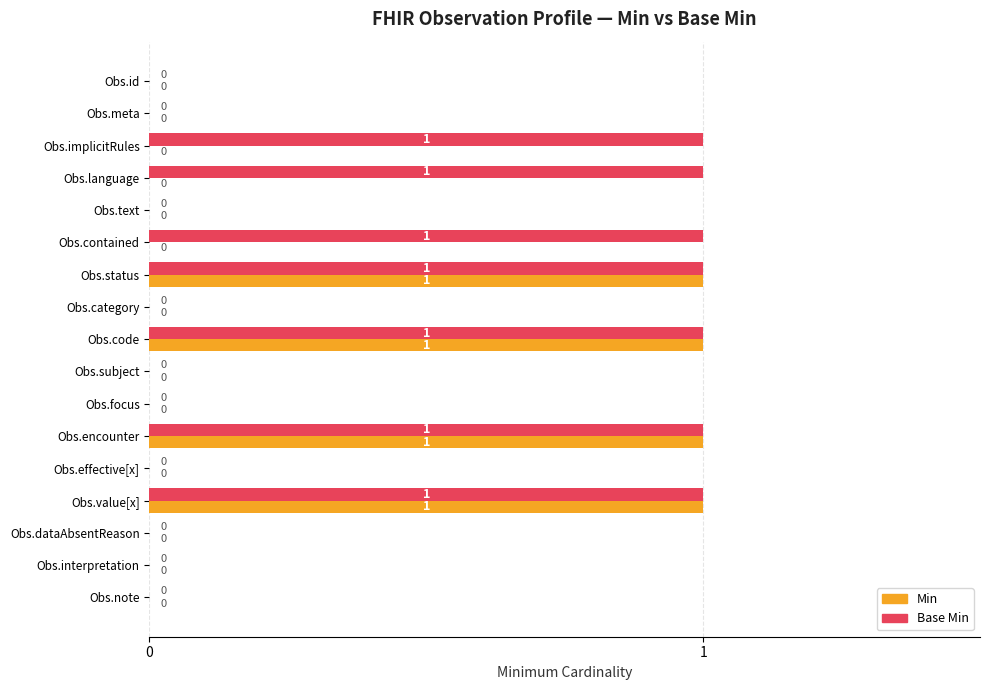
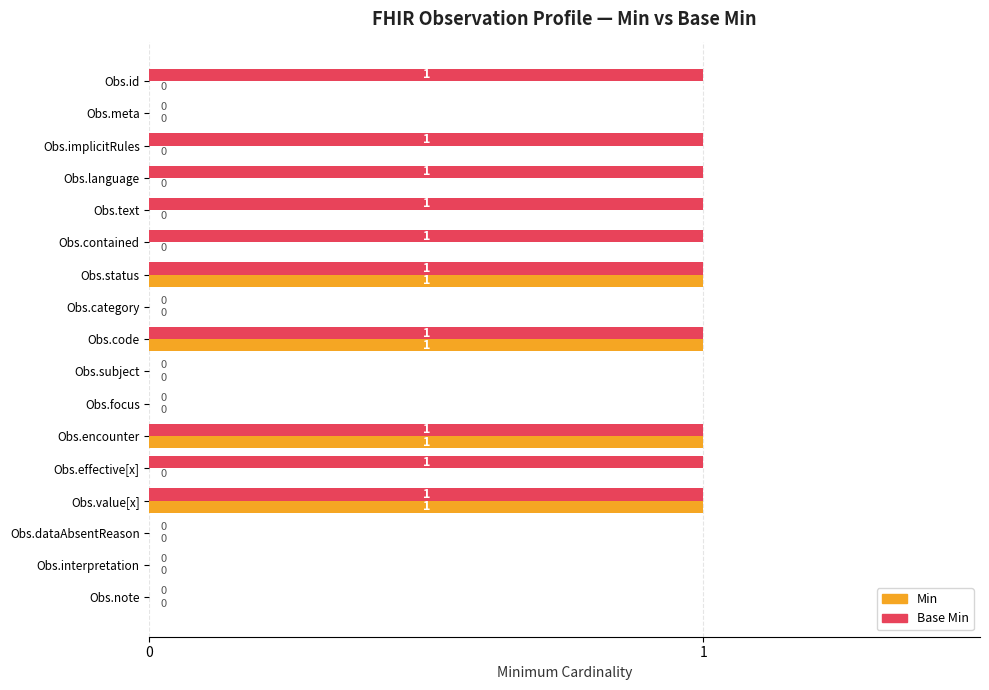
  {
    "Min": {
      "Obs.id": 0,
      "Obs.meta": 0,
      "Obs.implicitRules": 0,
      "Obs.language": 0,
      "Obs.text": 0,
      "Obs.contained": 0,
      "Obs.status": 1,
      "Obs.category": 0,
      "Obs.code": 1,
      "Obs.subject": 0,
      "Obs.focus": 0,
      "Obs.encounter": 1,
      "Obs.effective[x]": 0,
      "Obs.value[x]": 1,
      "Obs.dataAbsentReason": 0,
      "Obs.interpretation": 0,
      "Obs.note": 0
    },
    "Base Min": {
-     "Obs.id": 0,
+     "Obs.id": 1,
      "Obs.meta": 0,
      "Obs.implicitRules": 1,
      "Obs.language": 1,
-     "Obs.text": 0,
+     "Obs.text": 1,
      "Obs.contained": 1,
      "Obs.status": 1,
      "Obs.category": 0,
      "Obs.code": 1,
      "Obs.subject": 0,
      "Obs.focus": 0,
      "Obs.encounter": 1,
-     "Obs.effective[x]": 0,
+     "Obs.effective[x]": 1,
      "Obs.value[x]": 1,
      "Obs.dataAbsentReason": 0,
      "Obs.interpretation": 0,
      "Obs.note": 0
    }
  }
